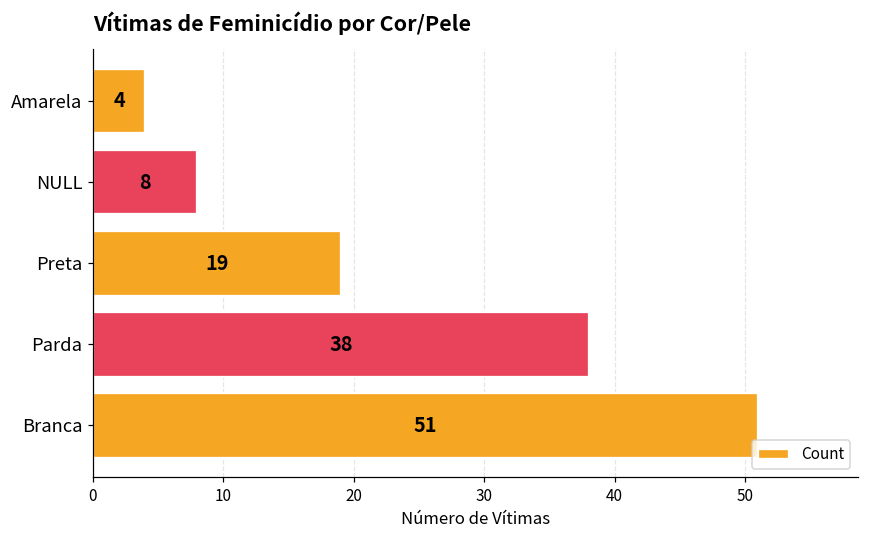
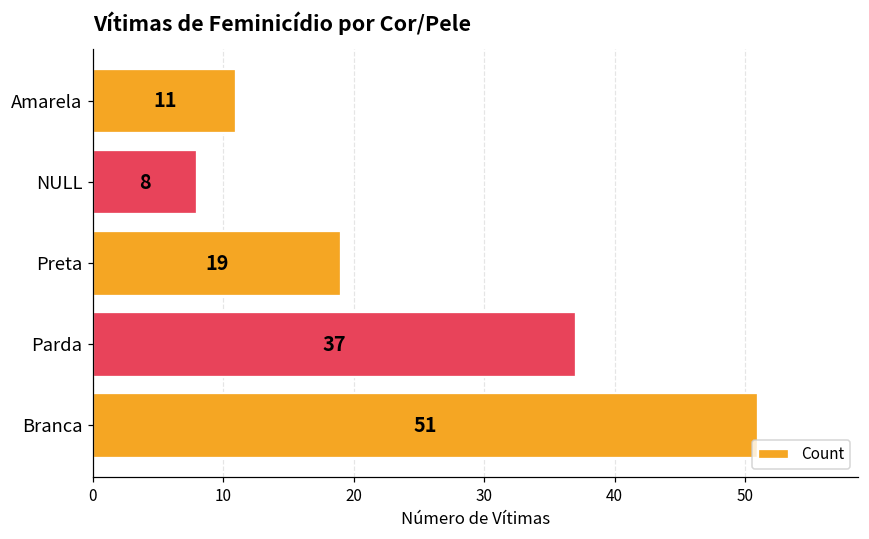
  {
-   "Amarela": 4,
+   "Amarela": 11,
    "NULL": 8,
    "Preta": 19,
-   "Parda": 38,
+   "Parda": 37,
    "Branca": 51
  }
